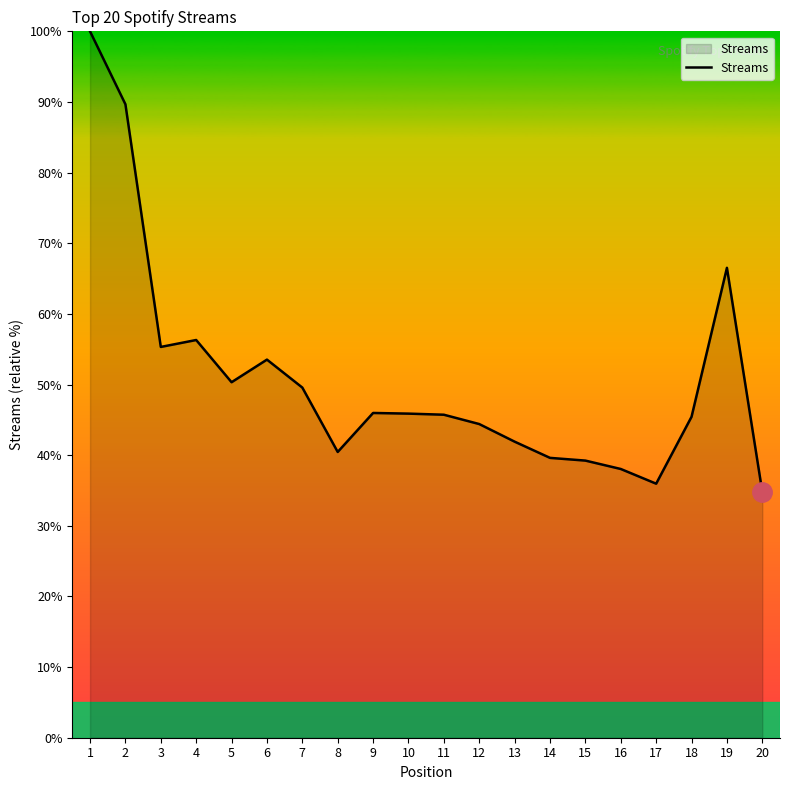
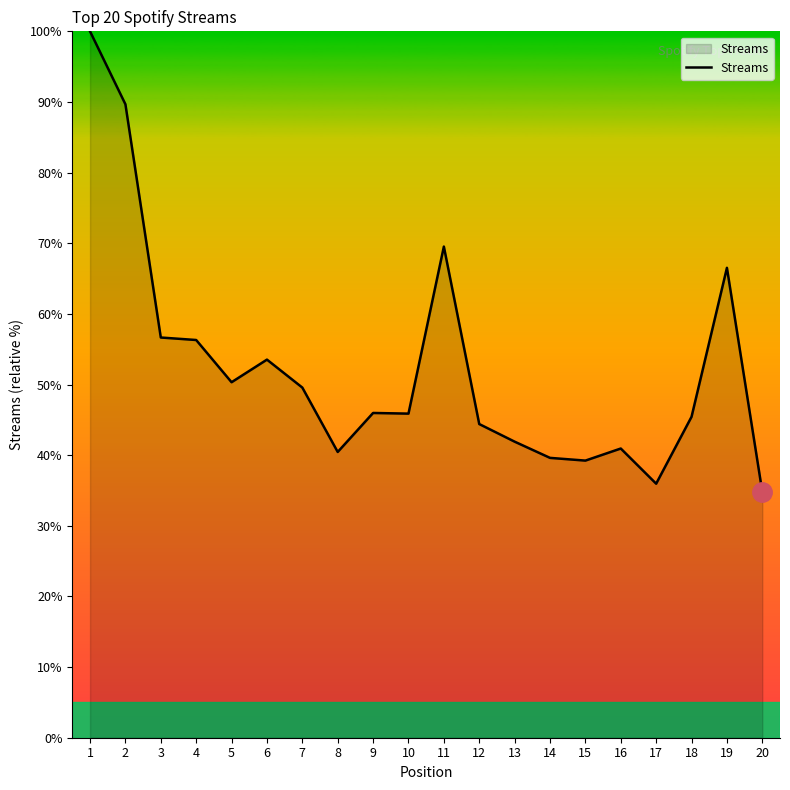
  {
    "Streams": {
      "1": "100%",
      "2": "90%",
-     "3": "55%",
+     "3": "57%",
      "4": "56%",
      "5": "50%",
      "6": "54%",
      "7": "50%",
      "8": "40%",
      "9": "46%",
      "10": "46%",
-     "11": "46%",
+     "11": "70%",
      "12": "44%",
      "13": "42%",
      "14": "40%",
      "15": "39%",
-     "16": "38%",
+     "16": "41%",
      "17": "36%",
      "18": "45%",
      "19": "67%"
    }
  }
